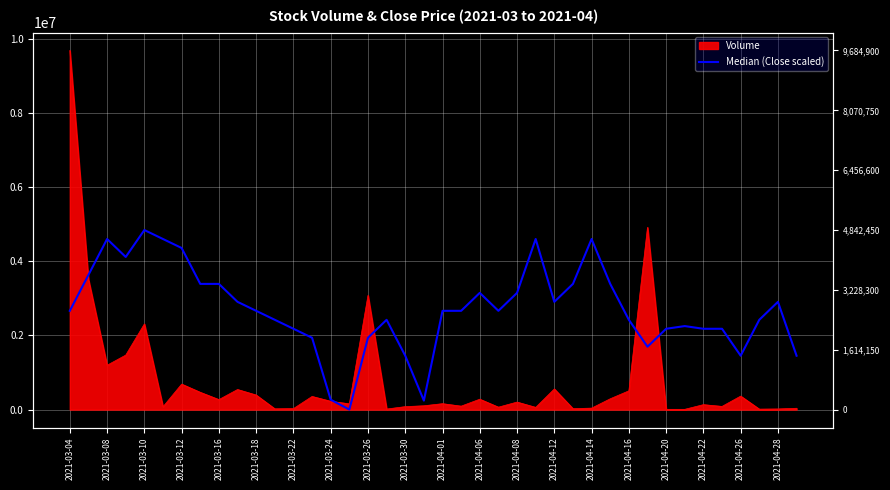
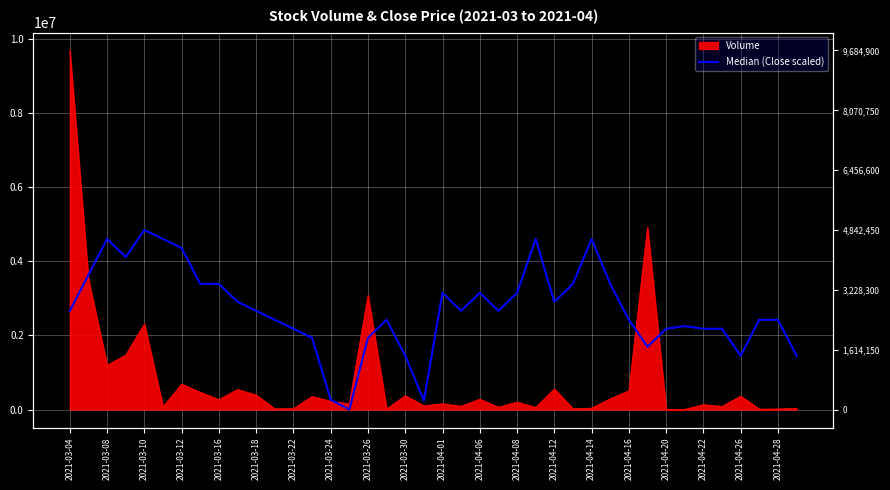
  {
    "Volume": {
      "2021-03-04": 9700000,
      "2021-03-08": 1200000,
      "2021-03-10": 2300000,
      "2021-03-12": 700000,
      "2021-03-16": 300000,
      "2021-03-18": 400000,
      "2021-03-22": 0,
      "2021-03-26": 3100000,
-     "2021-03-30": 100000,
+     "2021-03-30": 400000,
      "2021-04-01": 200000,
      "2021-04-06": 300000,
      "2021-04-08": 200000,
      "2021-04-12": 600000,
      "2021-04-14": 0,
      "2021-04-16": 500000,
      "2021-04-20": 0,
      "2021-04-22": 100000,
      "2021-04-26": 400000,
      "2021-04-28": 0
    },
    "Median (Close scaled)": {
      "2021-03-04": 2700000,
      "2021-03-08": 4600000,
      "2021-03-10": 4800000,
      "2021-03-12": 4400000,
      "2021-03-16": 3400000,
      "2021-03-18": 2700000,
      "2021-03-22": 2200000,
      "2021-03-26": 1900000,
      "2021-03-30": 1500000,
-     "2021-04-01": 2700000,
+     "2021-04-01": 3100000,
      "2021-04-06": 3100000,
      "2021-04-08": 3100000,
      "2021-04-12": 2900000,
      "2021-04-14": 4600000,
      "2021-04-16": 2400000,
      "2021-04-20": 2200000,
      "2021-04-22": 2200000,
      "2021-04-26": 1500000,
-     "2021-04-28": 2900000
+     "2021-04-28": 2400000
    }
  }
